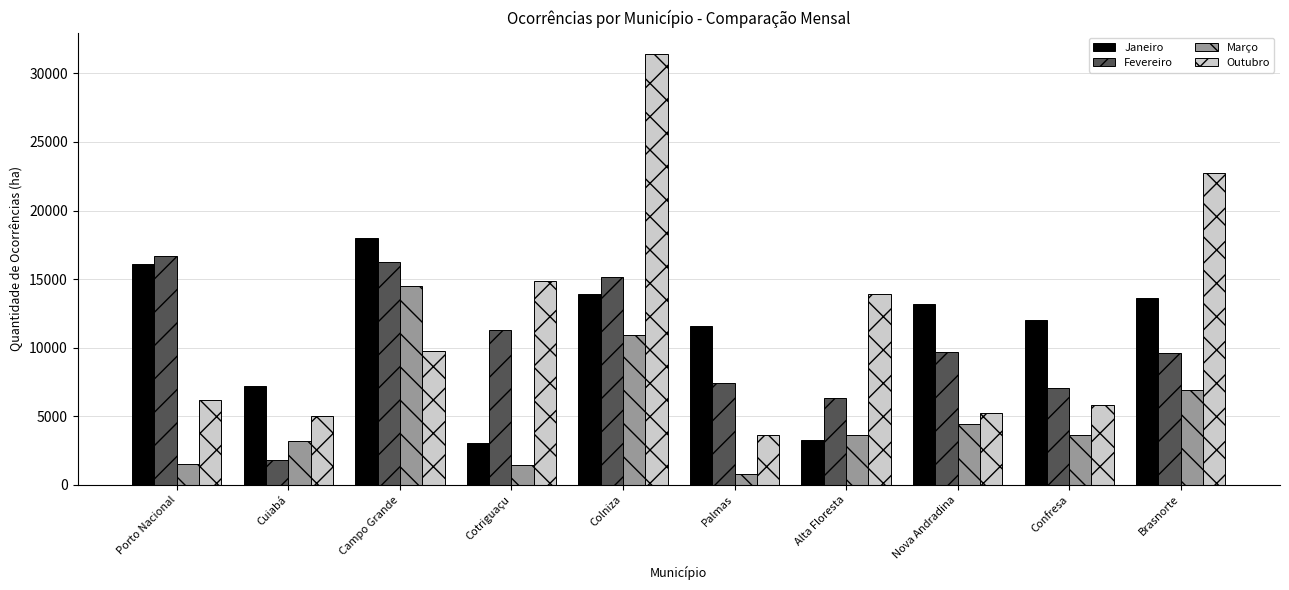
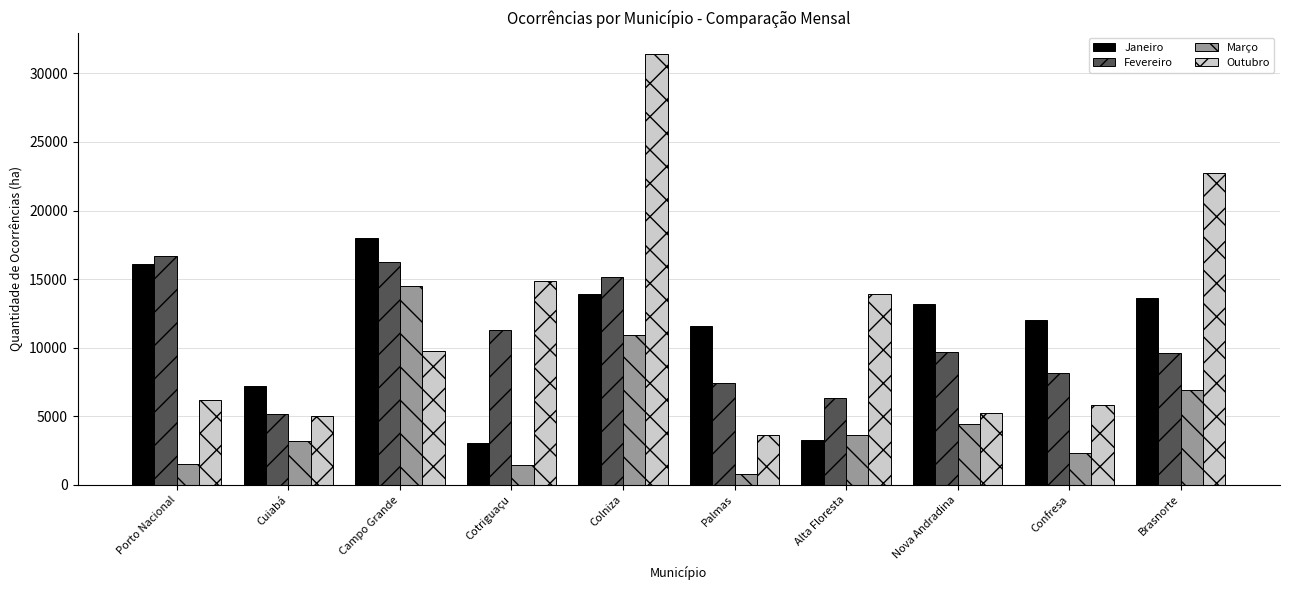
  {
    "Janeiro": {
      "Porto Nacional": 16100,
      "Cuiabá": 7200,
      "Campo Grande": 18000,
      "Cotriguaçu": 3000,
      "Colniza": 13900,
      "Palmas": 11600,
      "Alta Floresta": 3200,
      "Nova Andradina": 13200,
      "Confresa": 12000,
      "Brasnorte": 13700
    },
    "Fevereiro": {
      "Porto Nacional": 16700,
-     "Cuiabá": 1800,
+     "Cuiabá": 5100,
      "Campo Grande": 16200,
      "Cotriguaçu": 11300,
      "Colniza": 15100,
      "Palmas": 7500,
      "Alta Floresta": 6300,
      "Nova Andradina": 9700,
-     "Confresa": 7000,
+     "Confresa": 8200,
      "Brasnorte": 9600
    },
    "Março": {
      "Porto Nacional": 1500,
      "Cuiabá": 3200,
      "Campo Grande": 14500,
      "Cotriguaçu": 1400,
      "Colniza": 10900,
      "Palmas": 800,
      "Alta Floresta": 3600,
      "Nova Andradina": 4400,
-     "Confresa": 3600,
+     "Confresa": 2300,
      "Brasnorte": 6900
    },
    "Outubro": {
      "Porto Nacional": 6200,
      "Cuiabá": 5000,
      "Campo Grande": 9700,
      "Cotriguaçu": 14900,
      "Colniza": 31400,
      "Palmas": 3600,
      "Alta Floresta": 13900,
      "Nova Andradina": 5300,
      "Confresa": 5800,
      "Brasnorte": 22700
    }
  }
